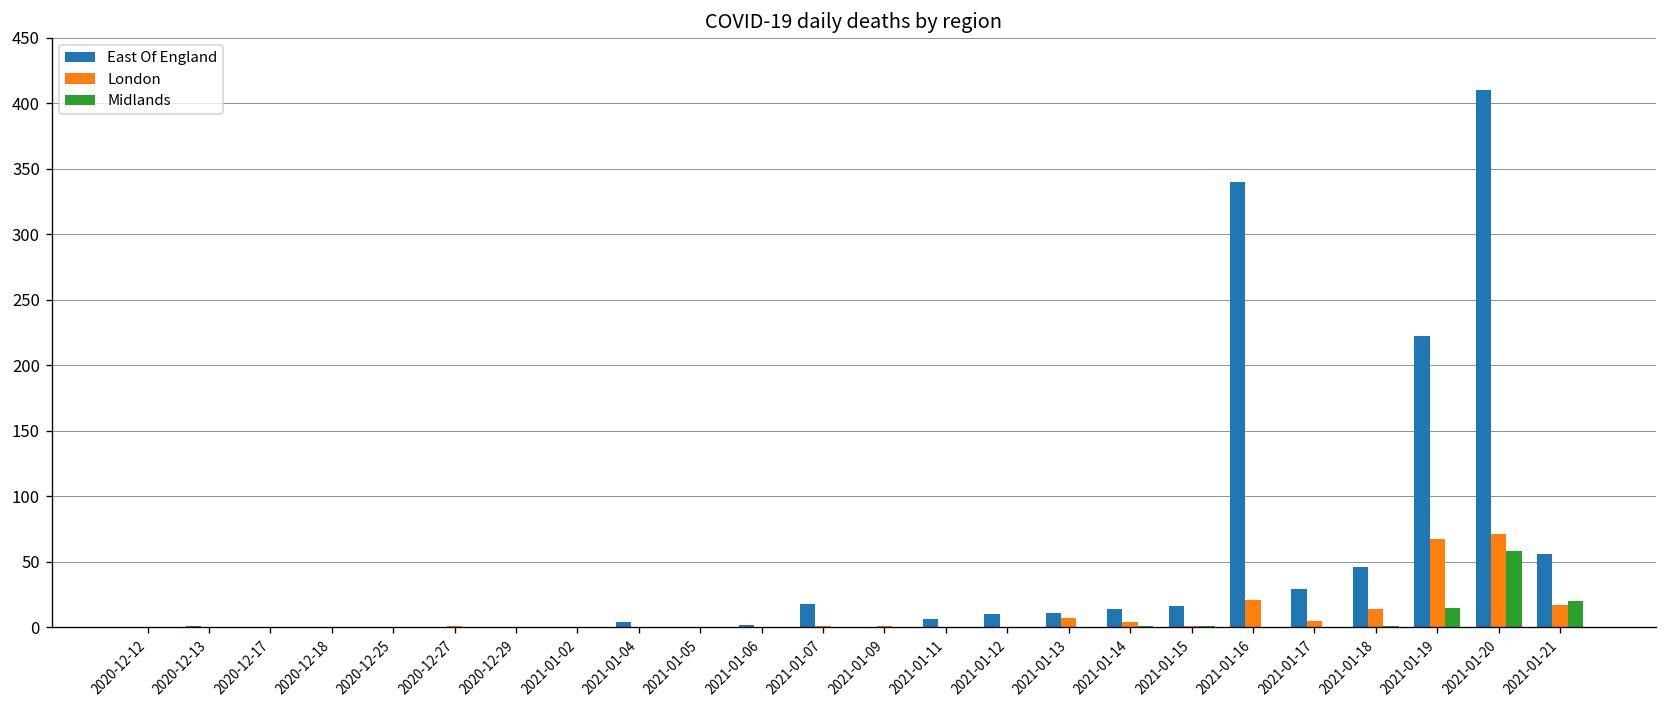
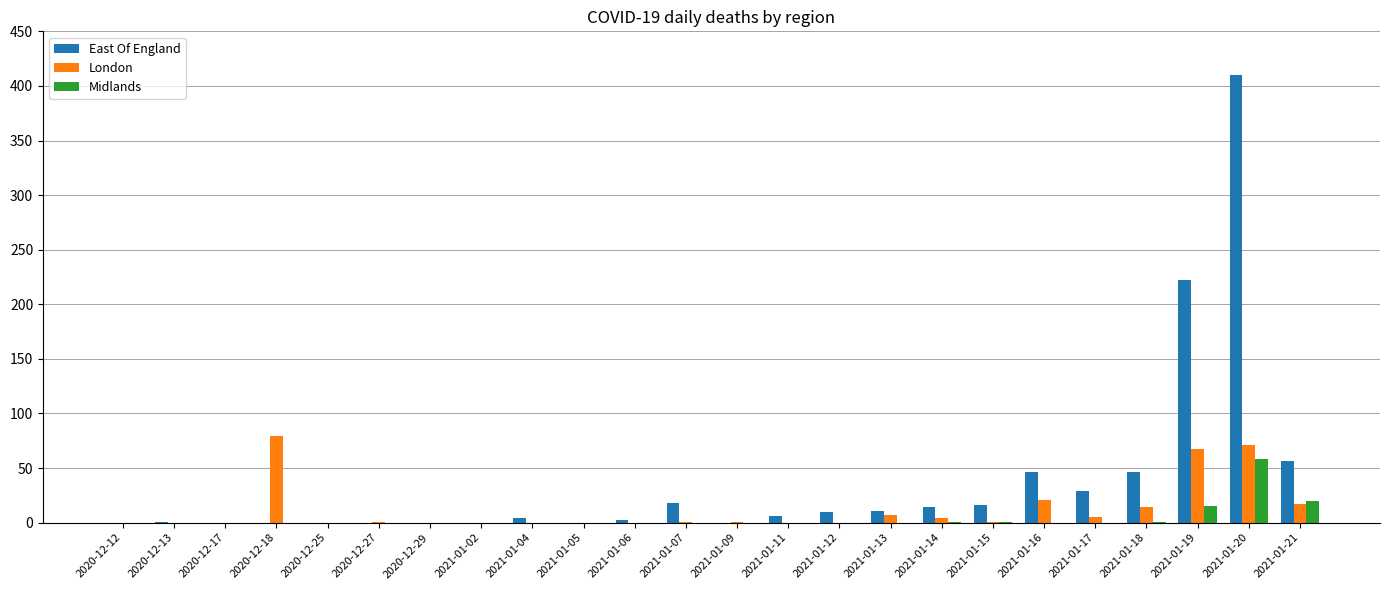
  {
    "East Of England": {
      "2020-12-12": 0,
      "2020-12-17": 0,
      "2020-12-18": 0,
      "2020-12-25": 0,
      "2020-12-27": 0,
      "2020-12-29": 0,
      "2021-01-02": 0,
      "2021-01-04": 4,
      "2021-01-05": 0,
      "2021-01-07": 18,
      "2021-01-09": 0,
      "2021-01-11": 6,
      "2021-01-12": 10,
      "2021-01-13": 11,
      "2021-01-14": 14,
      "2021-01-15": 16,
-     "2021-01-16": 340,
+     "2021-01-16": 46,
      "2021-01-17": 29,
      "2021-01-18": 46,
      "2021-01-19": 222,
      "2021-01-20": 410,
      "2021-01-21": 56
    },
    "London": {
      "2020-12-12": 0,
      "2020-12-13": 0,
      "2020-12-17": 0,
-     "2020-12-18": 0,
+     "2020-12-18": 79,
      "2020-12-25": 0,
      "2020-12-29": 0,
      "2021-01-02": 0,
      "2021-01-04": 0,
      "2021-01-05": 0,
      "2021-01-06": 0,
      "2021-01-11": 0,
      "2021-01-12": 0,
      "2021-01-13": 7,
      "2021-01-14": 4,
      "2021-01-16": 21,
      "2021-01-17": 5,
      "2021-01-18": 14,
      "2021-01-19": 67,
      "2021-01-20": 71,
      "2021-01-21": 17
    },
    "Midlands": {
      "2020-12-12": 0,
      "2020-12-13": 0,
      "2020-12-17": 0,
      "2020-12-18": 0,
      "2020-12-25": 0,
      "2020-12-27": 0,
      "2020-12-29": 0,
      "2021-01-02": 0,
      "2021-01-04": 0,
      "2021-01-05": 0,
      "2021-01-06": 0,
      "2021-01-07": 0,
      "2021-01-09": 0,
      "2021-01-11": 0,
      "2021-01-12": 0,
      "2021-01-13": 0,
      "2021-01-16": 0,
      "2021-01-17": 0,
      "2021-01-19": 15,
      "2021-01-20": 58,
      "2021-01-21": 20
    }
  }
